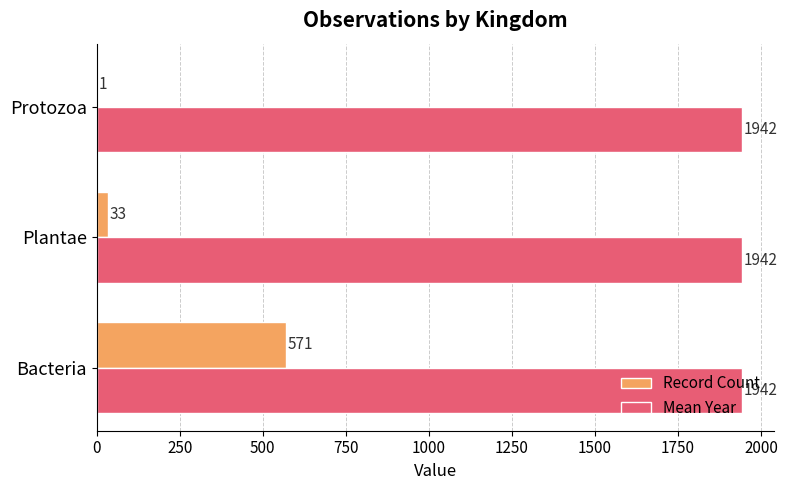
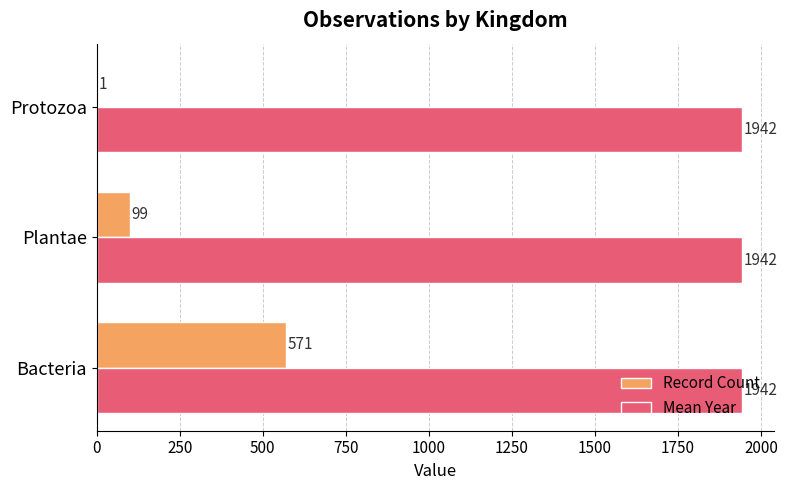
  {
    "Record Count": {
      "Protozoa": 1,
-     "Plantae": 33,
+     "Plantae": 99,
      "Bacteria": 571
    },
    "Mean Year": {
      "Protozoa": 1942,
      "Plantae": 1942,
      "Bacteria": 1942
    }
  }
